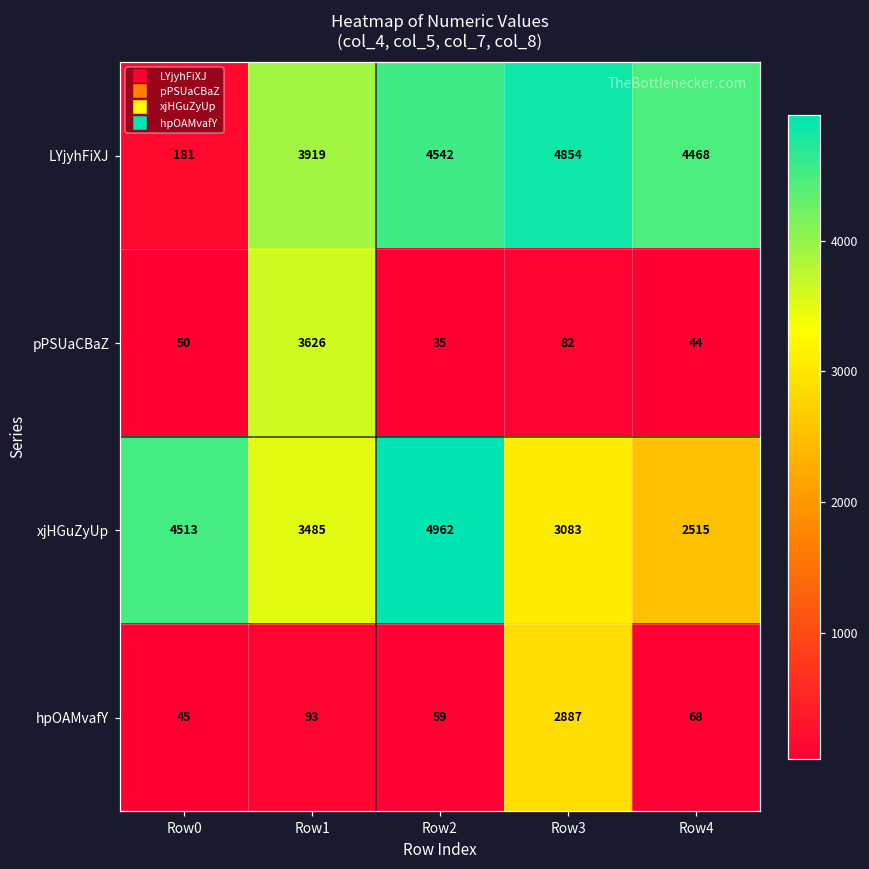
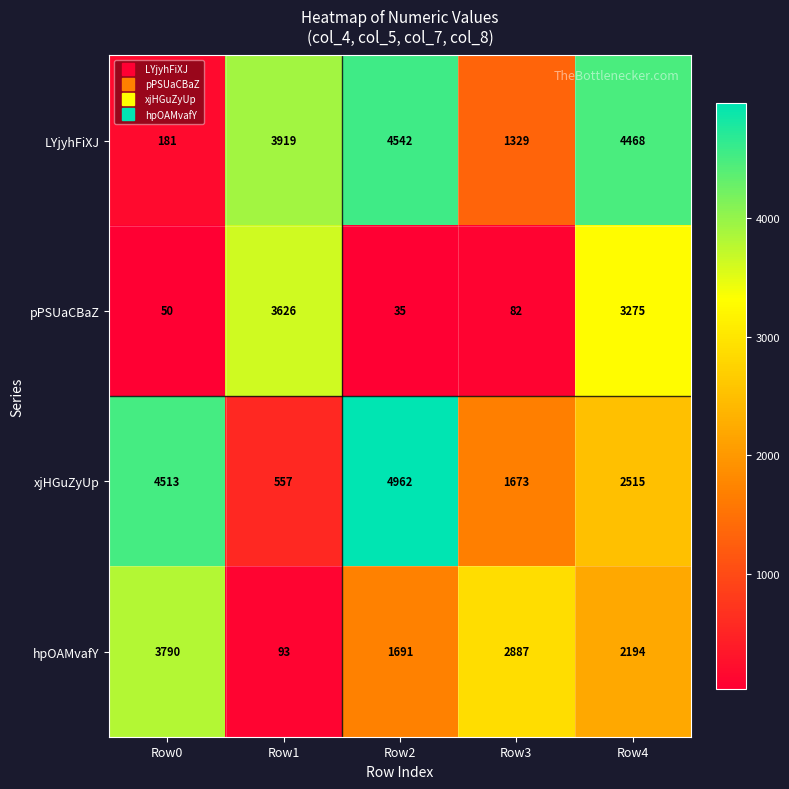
  {
    "LYjyhFiXJ": {
      "Row0": 181,
      "Row1": 3919,
      "Row2": 4542,
-     "Row3": 4854
+     "Row3": 1329
    },
    "pPSUaCBaZ": {
      "Row0": 50,
      "Row1": 3626,
      "Row2": 35,
      "Row3": 82,
-     "Row4": 44
+     "Row4": 3275
    },
    "xjHGuZyUp": {
      "Row0": 4513,
-     "Row1": 3485,
+     "Row1": 557,
      "Row2": 4962,
-     "Row3": 3083,
+     "Row3": 1673,
      "Row4": 2515
    },
    "hpOAMvafY": {
-     "Row0": 45,
+     "Row0": 3790,
      "Row1": 93,
-     "Row2": 59,
+     "Row2": 1691,
      "Row3": 2887,
-     "Row4": 68
+     "Row4": 2194
    }
  }
